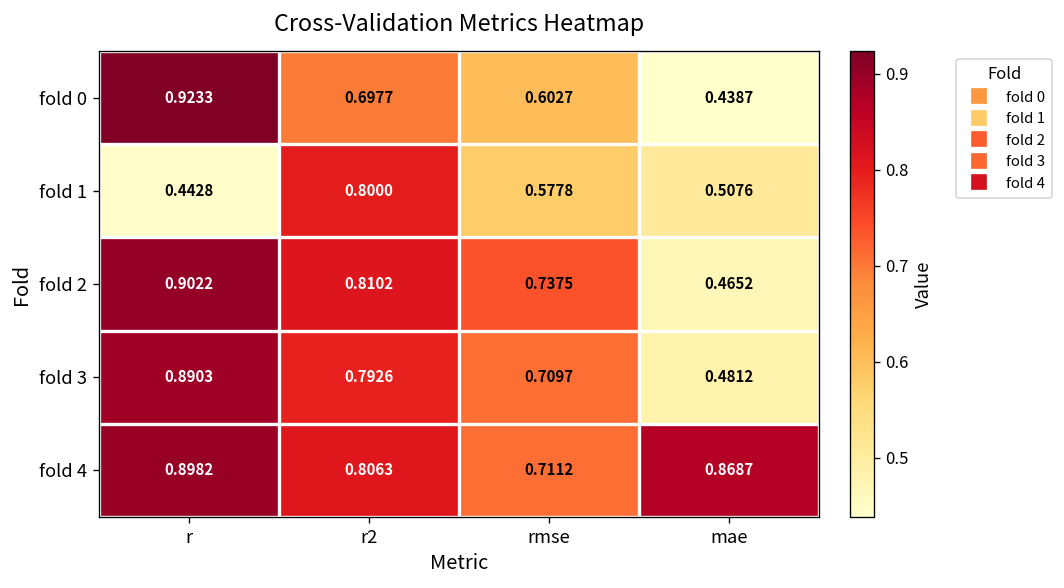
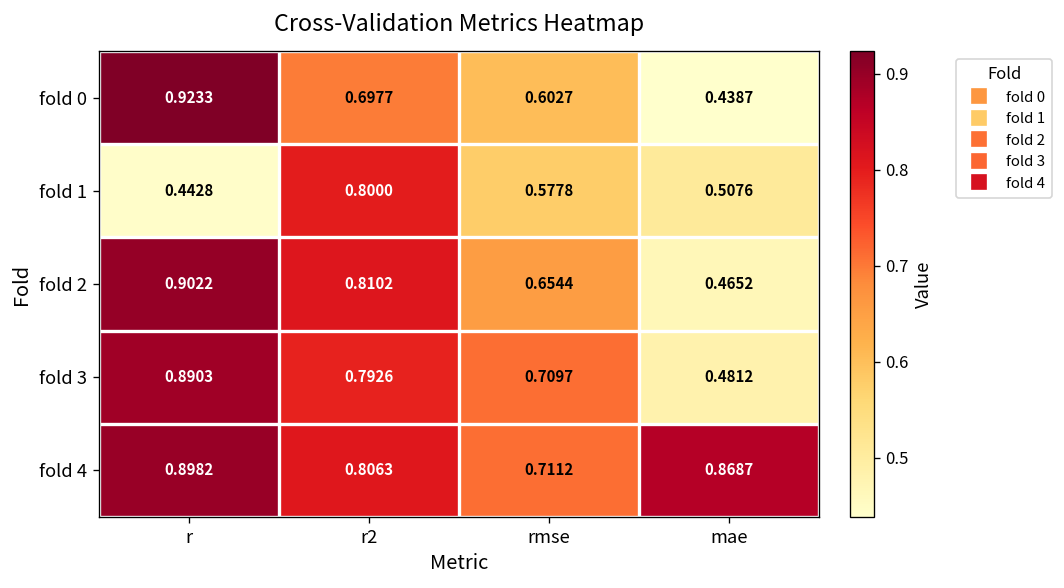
  {
    "fold 0": {
      "r": 0.9233,
      "r2": 0.6977,
      "rmse": 0.6027,
      "mae": 0.4387
    },
    "fold 1": {
      "r": 0.4428,
      "r2": 0.8000,
      "rmse": 0.5778,
      "mae": 0.5076
    },
    "fold 2": {
      "r": 0.9022,
      "r2": 0.8102,
-     "rmse": 0.7375,
+     "rmse": 0.6544,
      "mae": 0.4652
    },
    "fold 3": {
      "r": 0.8903,
      "r2": 0.7926,
      "rmse": 0.7097,
      "mae": 0.4812
    },
    "fold 4": {
      "r": 0.8982,
      "r2": 0.8063,
      "rmse": 0.7112,
      "mae": 0.8687
    }
  }
